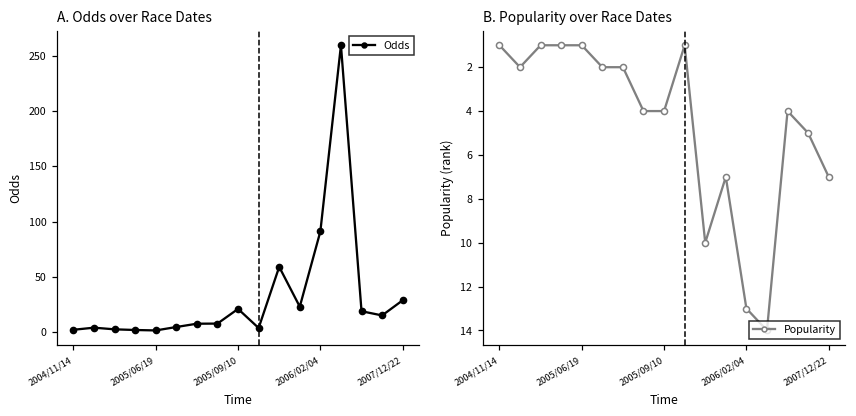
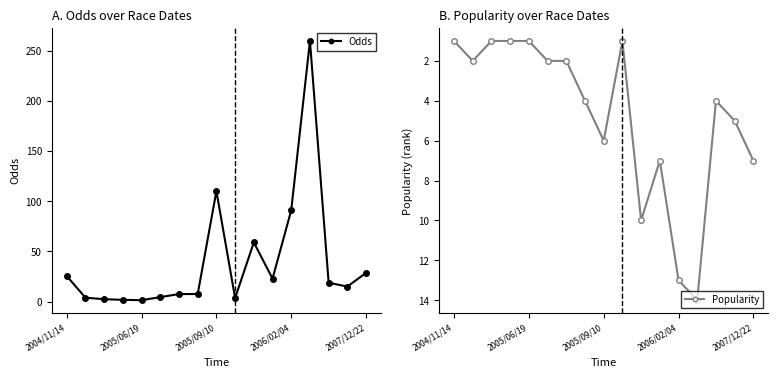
  {
    "A. Odds over Race Dates": {
-     "2004/11/14": 2,
+     "2004/11/14": 25,
      "2005/06/19": 1,
-     "2005/09/10": 21,
+     "2005/09/10": 110,
      "2006/02/04": 91,
      "2007/12/22": 29
    },
    "B. Popularity over Race Dates": {
      "2004/11/14": 1,
      "2005/06/19": 1,
-     "2005/09/10": 4,
+     "2005/09/10": 6,
      "2006/02/04": 13,
      "2007/12/22": 7
    }
  }
